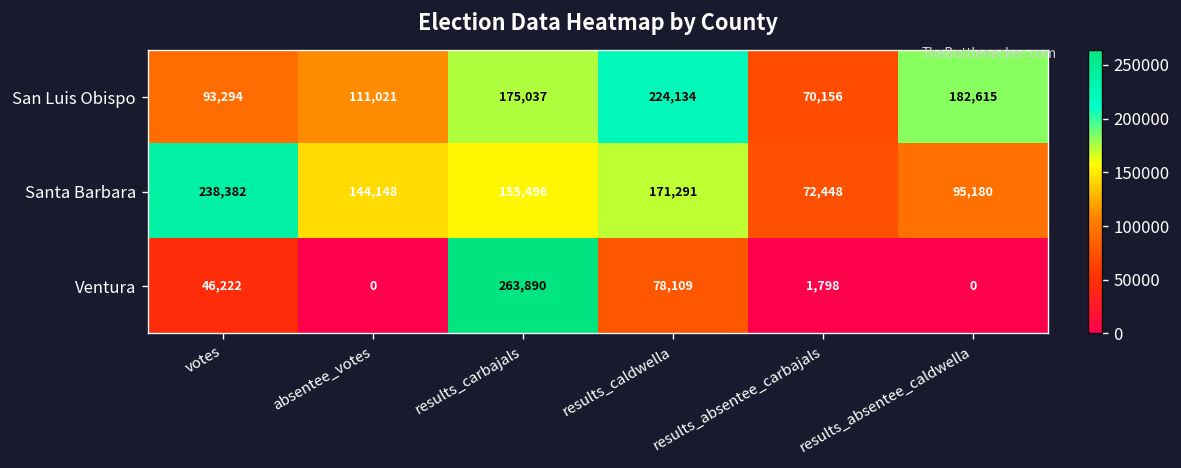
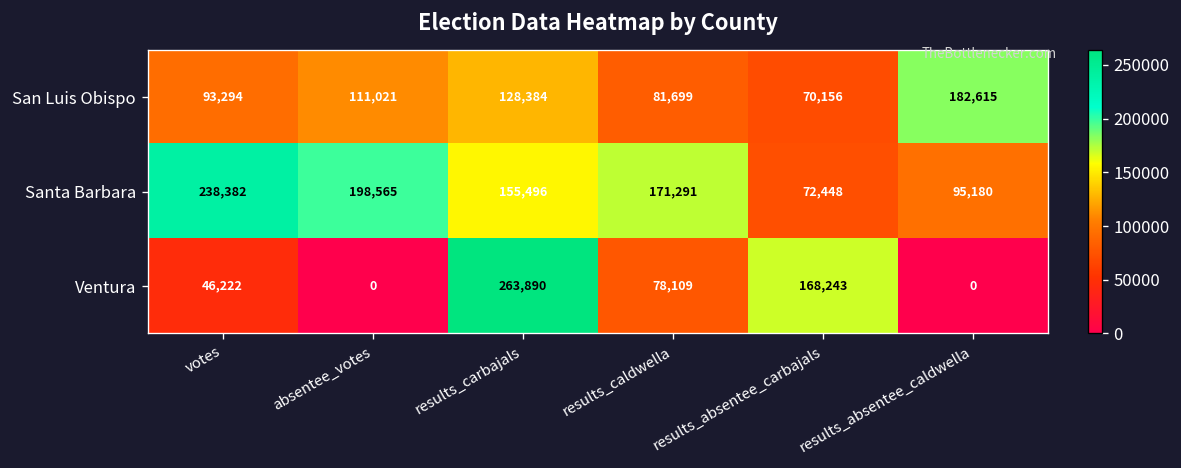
  {
    "San Luis Obispo": {
      "votes": "93,294",
      "absentee_votes": "111,021",
-     "results_carbajals": "175,037",
-     "results_caldwella": "224,134",
+     "results_carbajals": "128,384",
+     "results_caldwella": "81,699",
      "results_absentee_carbajals": "70,156"
    },
    "Santa Barbara": {
      "votes": "238,382",
-     "absentee_votes": "144,148",
+     "absentee_votes": "198,565",
      "results_carbajals": "155,496",
      "results_caldwella": "171,291",
      "results_absentee_carbajals": "72,448",
      "results_absentee_caldwella": "95,180"
    },
    "Ventura": {
      "votes": "46,222",
      "absentee_votes": "0",
      "results_carbajals": "263,890",
      "results_caldwella": "78,109",
-     "results_absentee_carbajals": "1,798",
+     "results_absentee_carbajals": "168,243",
      "results_absentee_caldwella": "0"
    }
  }
